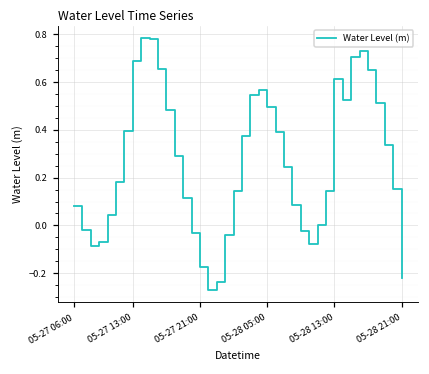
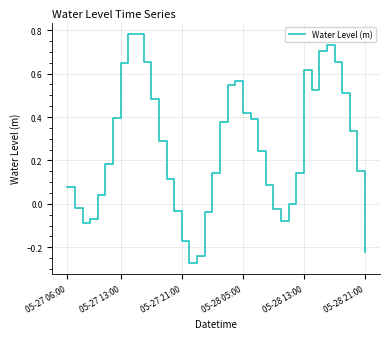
  {
    "05-27 06:00": 0.08,
-   "05-27 13:00": 0.69,
+   "05-27 13:00": 0.65,
    "05-27 21:00": -0.17,
-   "05-28 05:00": 0.50,
+   "05-28 05:00": 0.42,
    "05-28 13:00": 0.61,
    "05-28 21:00": -0.22
  }
